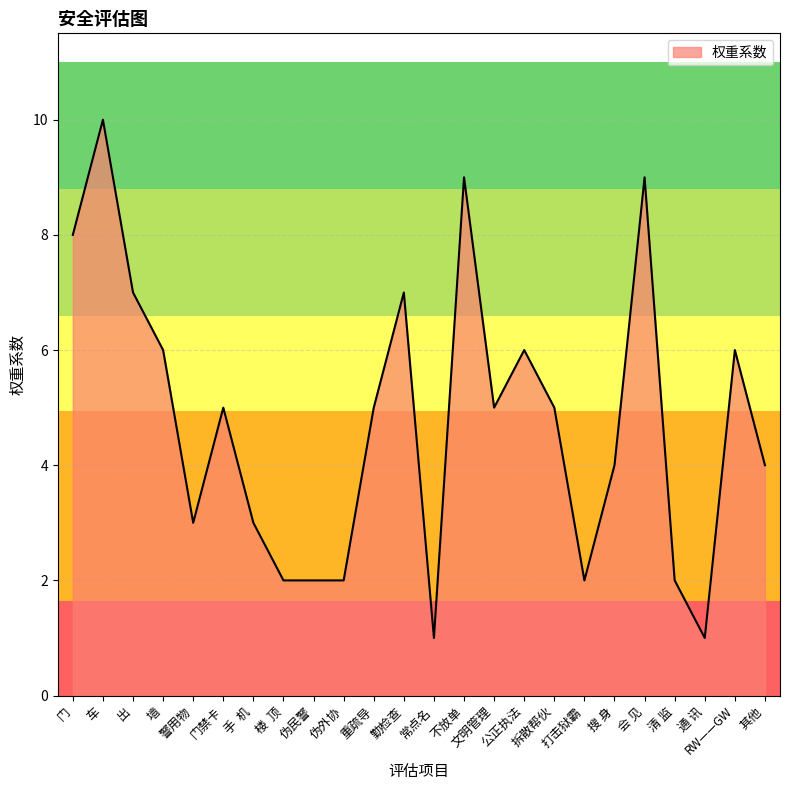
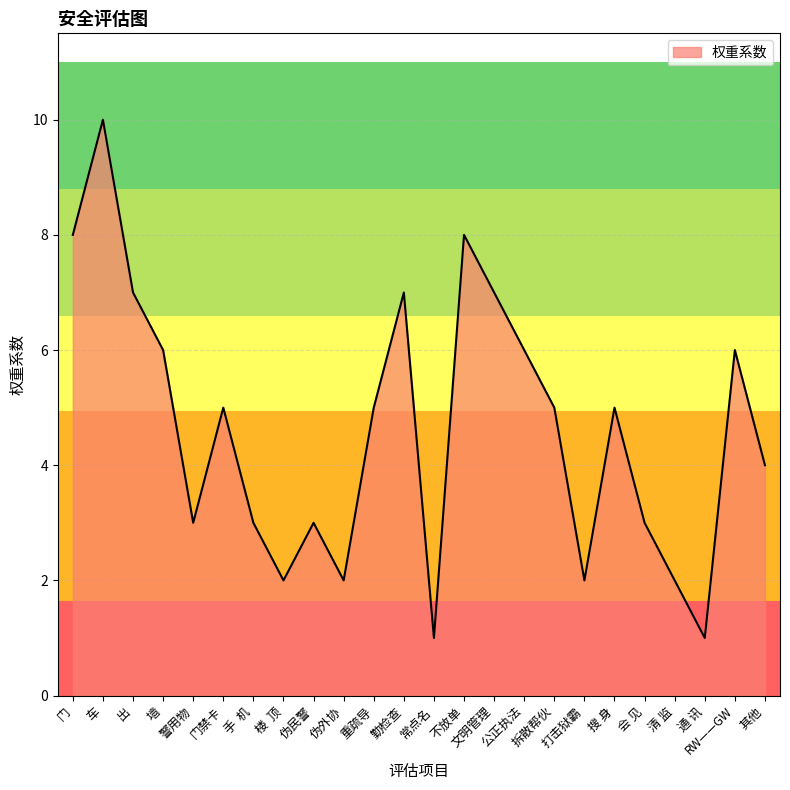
  {
    "门": 8,
    "车": 10,
    "出": 7,
    "墙": 6,
    "警用物": 3,
    "门禁卡": 5,
    "手 机": 3,
    "楼 顶": 2,
-   "伪民警": 2,
+   "伪民警": 3,
    "伪外协": 2,
    "重疏导": 5,
    "勤检查": 7,
    "常点名": 1,
-   "不放单": 9,
-   "文明管理": 5,
+   "不放单": 8,
+   "文明管理": 7,
    "公正执法": 6,
    "拆散帮伙": 5,
    "打击狱霸": 2,
-   "搜 身": 4,
-   "会 见": 9,
+   "搜 身": 5,
+   "会 见": 3,
    "清 监": 2,
    "通 讯": 1,
    "RW——GW": 6,
    "其他": 4
  }
